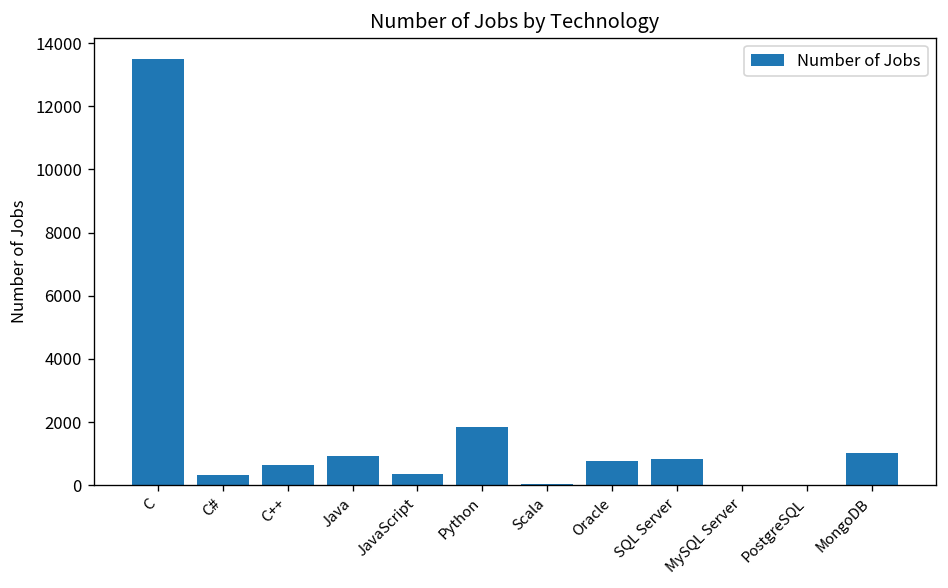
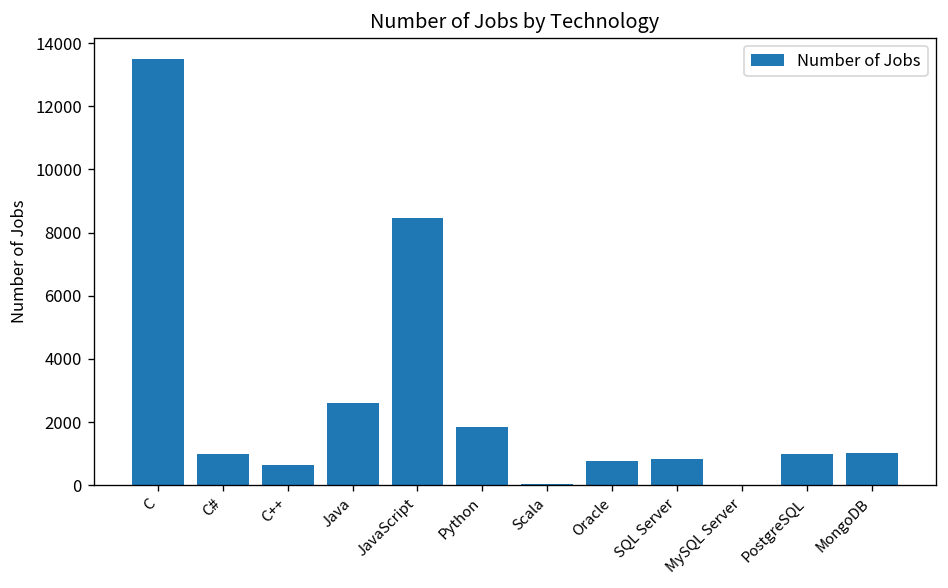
  {
    "C": 13500,
-   "C#": 300,
+   "C#": 1000,
    "C++": 700,
-   "Java": 900,
-   "JavaScript": 400,
+   "Java": 2600,
+   "JavaScript": 8500,
    "Python": 1800,
    "Oracle": 800,
    "SQL Server": 800,
    "MySQL Server": 0,
-   "PostgreSQL": 0,
+   "PostgreSQL": 1000,
    "MongoDB": 1000
  }
